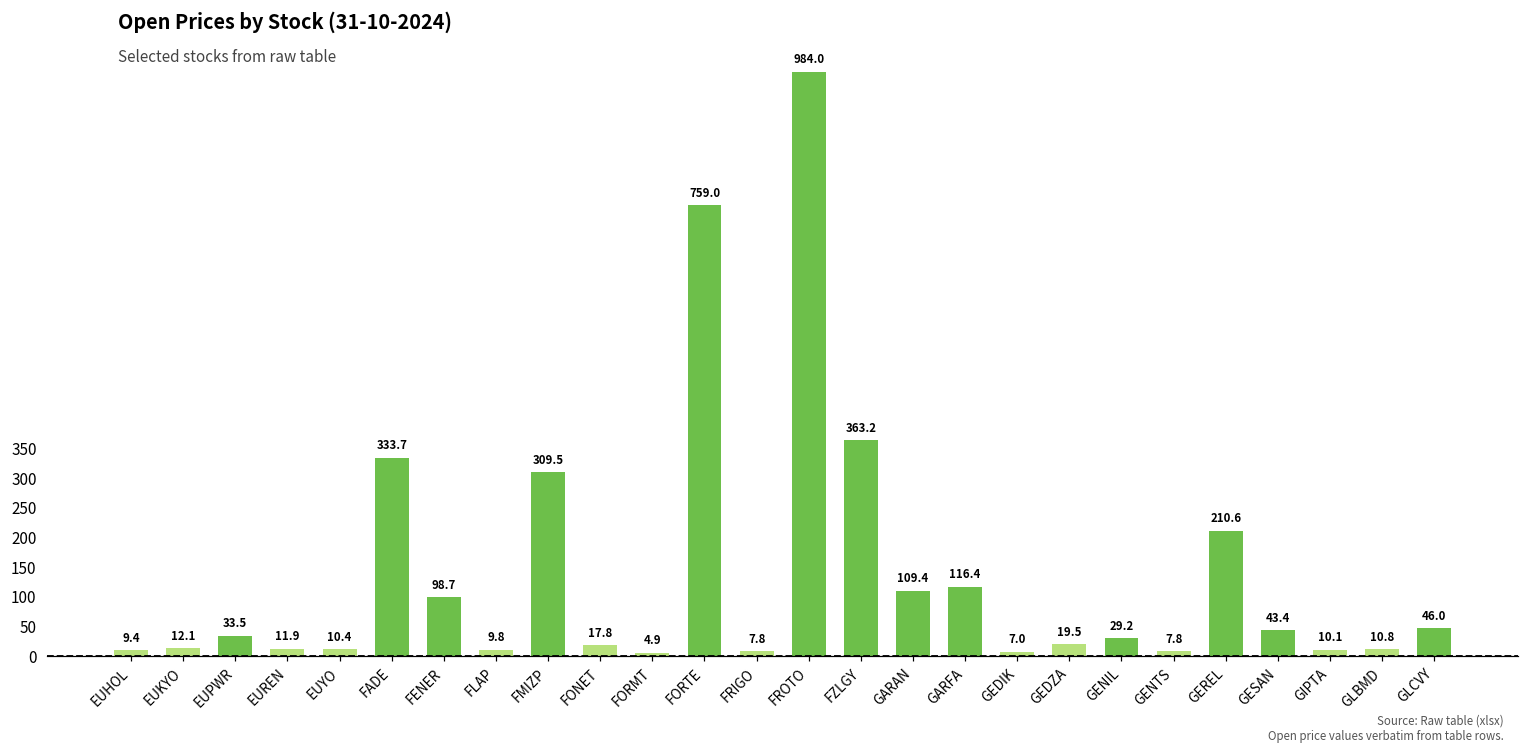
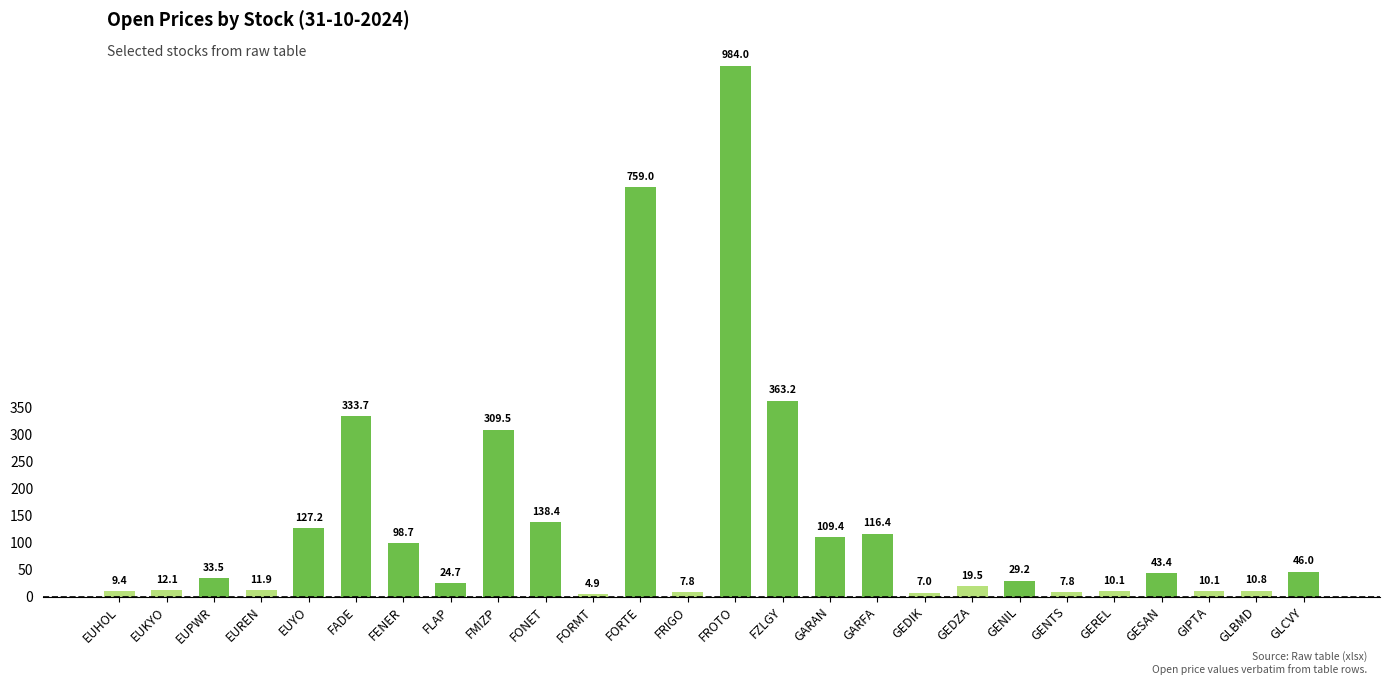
  {
    "EUHOL": 9.4,
    "EUKYO": 12.1,
    "EUPWR": 33.5,
    "EUREN": 11.9,
-   "EUYO": 10.4,
+   "EUYO": 127.2,
    "FADE": 333.7,
    "FENER": 98.7,
-   "FLAP": 9.8,
+   "FLAP": 24.7,
    "FMIZP": 309.5,
-   "FONET": 17.8,
+   "FONET": 138.4,
    "FORMT": 4.9,
    "FORTE": 759.0,
    "FRIGO": 7.8,
    "FROTO": 984.0,
    "FZLGY": 363.2,
    "GARAN": 109.4,
    "GARFA": 116.4,
    "GEDIK": 7.0,
    "GEDZA": 19.5,
    "GENIL": 29.2,
    "GENTS": 7.8,
-   "GEREL": 210.6,
+   "GEREL": 10.1,
    "GESAN": 43.4,
    "GIPTA": 10.1,
    "GLBMD": 10.8,
    "GLCVY": 46.0
  }
